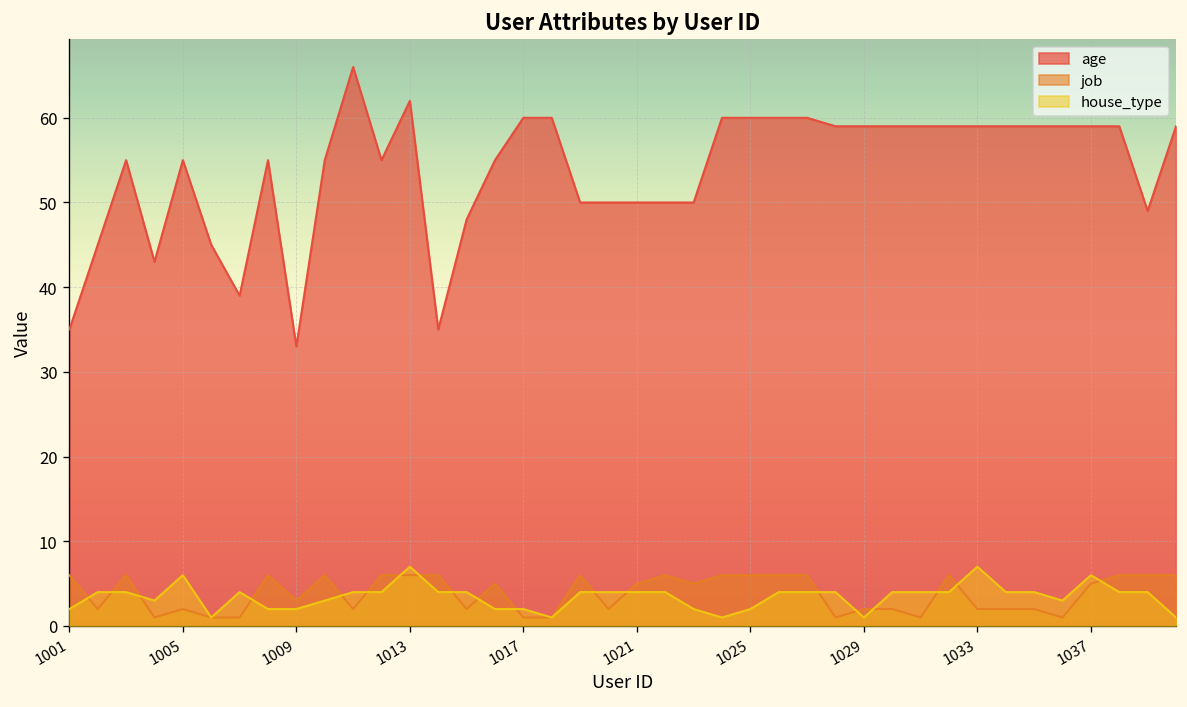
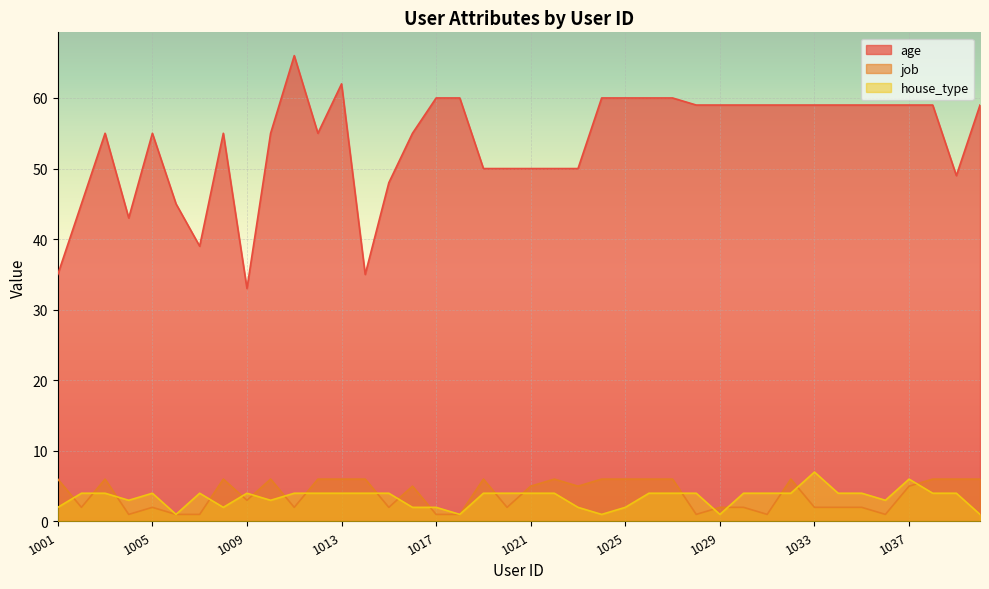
  {
    "house_type": {
      "1001": 2,
-     "1005": 6,
-     "1009": 2,
-     "1013": 7,
+     "1005": 4,
+     "1009": 4,
+     "1013": 4,
      "1017": 2,
      "1021": 4,
      "1025": 2,
      "1029": 1,
      "1033": 7,
      "1037": 6
    }
  }
